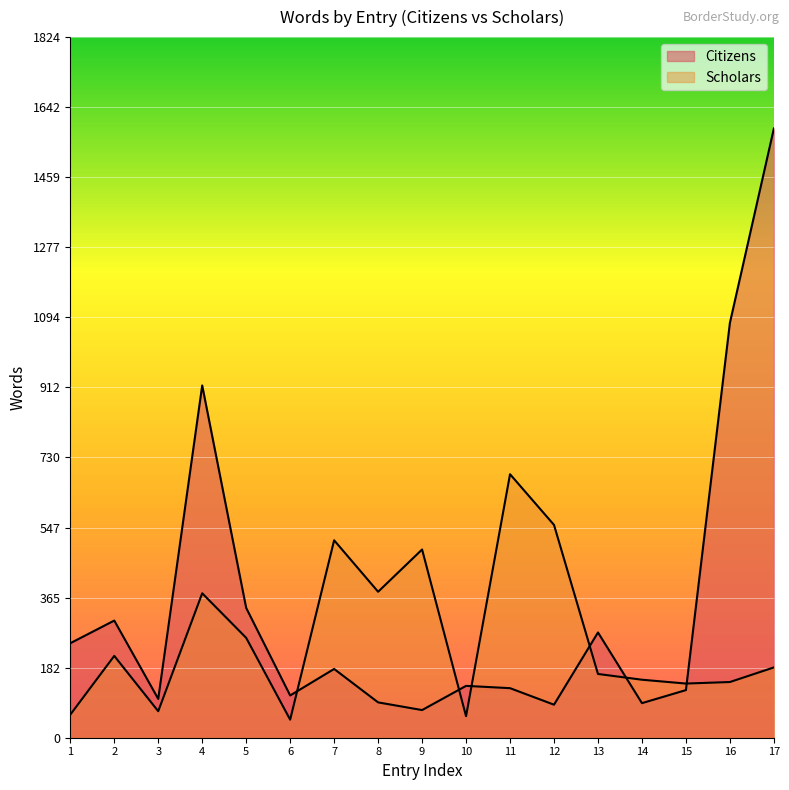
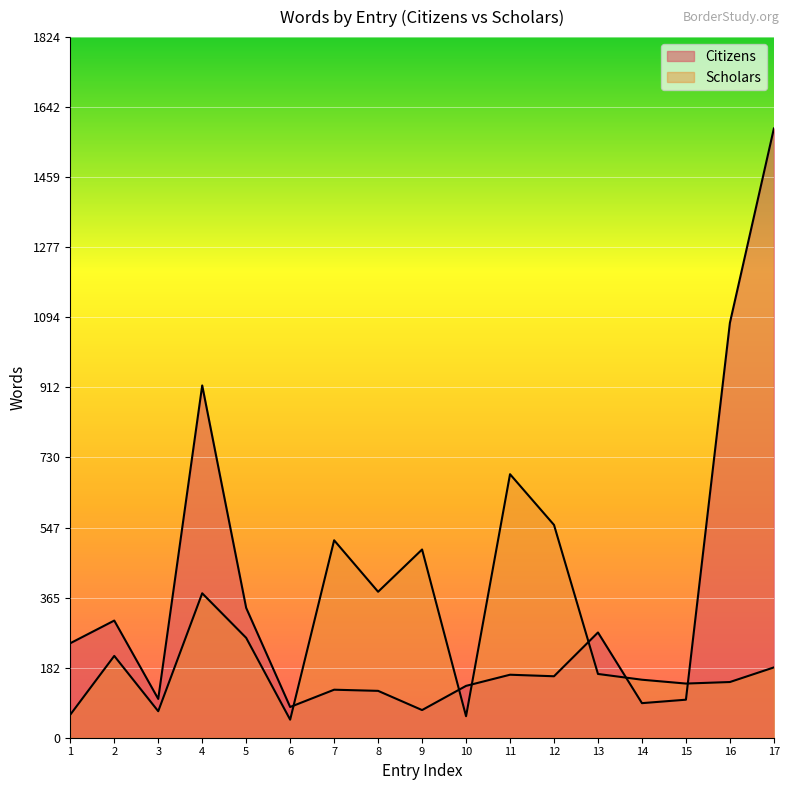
  {
    "Citizens": {
      "1": 250,
      "2": 310,
      "3": 100,
      "4": 920,
      "5": 340,
-     "6": 110,
-     "7": 180,
-     "8": 90,
+     "6": 80,
+     "7": 130,
+     "8": 120,
      "9": 70,
      "10": 140,
-     "11": 130,
-     "12": 90,
+     "11": 160,
+     "12": 160,
      "13": 270,
      "14": 90,
-     "15": 120,
+     "15": 100,
      "16": 1080,
      "17": 1590
    },
    "Scholars": {
      "1": 60,
      "2": 210,
      "3": 70,
      "4": 380,
      "5": 260,
      "6": 50,
      "7": 510,
      "8": 380,
      "9": 490,
      "10": 60,
      "11": 690,
      "12": 550,
      "13": 170,
      "14": 150,
      "15": 140,
      "16": 150,
      "17": 180
    }
  }
